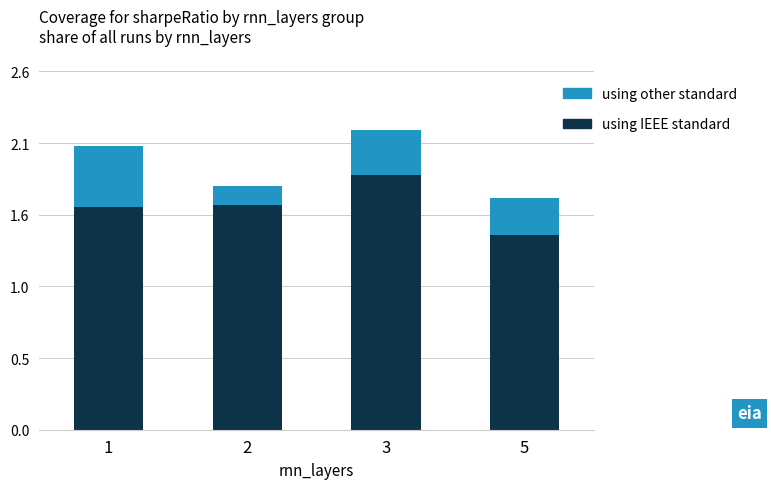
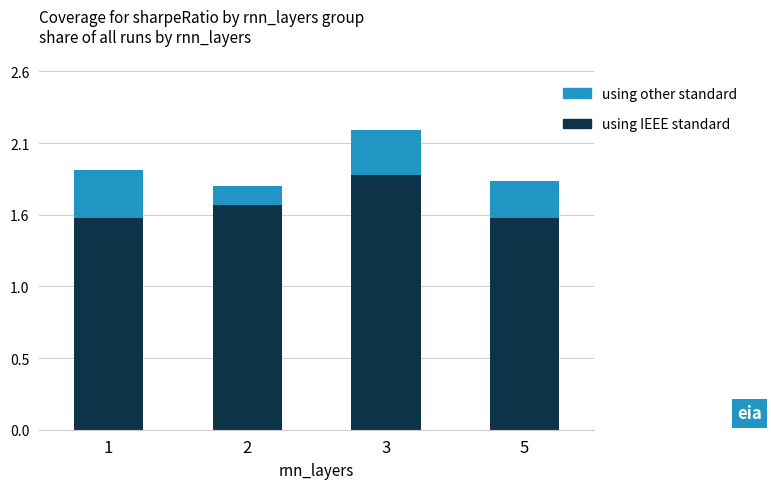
  {
    "using IEEE standard": {
-     "1": 1.62,
+     "1": 1.54,
      "2": 1.63,
      "3": 1.85,
-     "5": 1.41
+     "5": 1.53
    },
    "using other standard": {
-     "1": 0.44,
+     "1": 0.35,
      "2": 0.14,
      "3": 0.32,
      "5": 0.27
    }
  }
